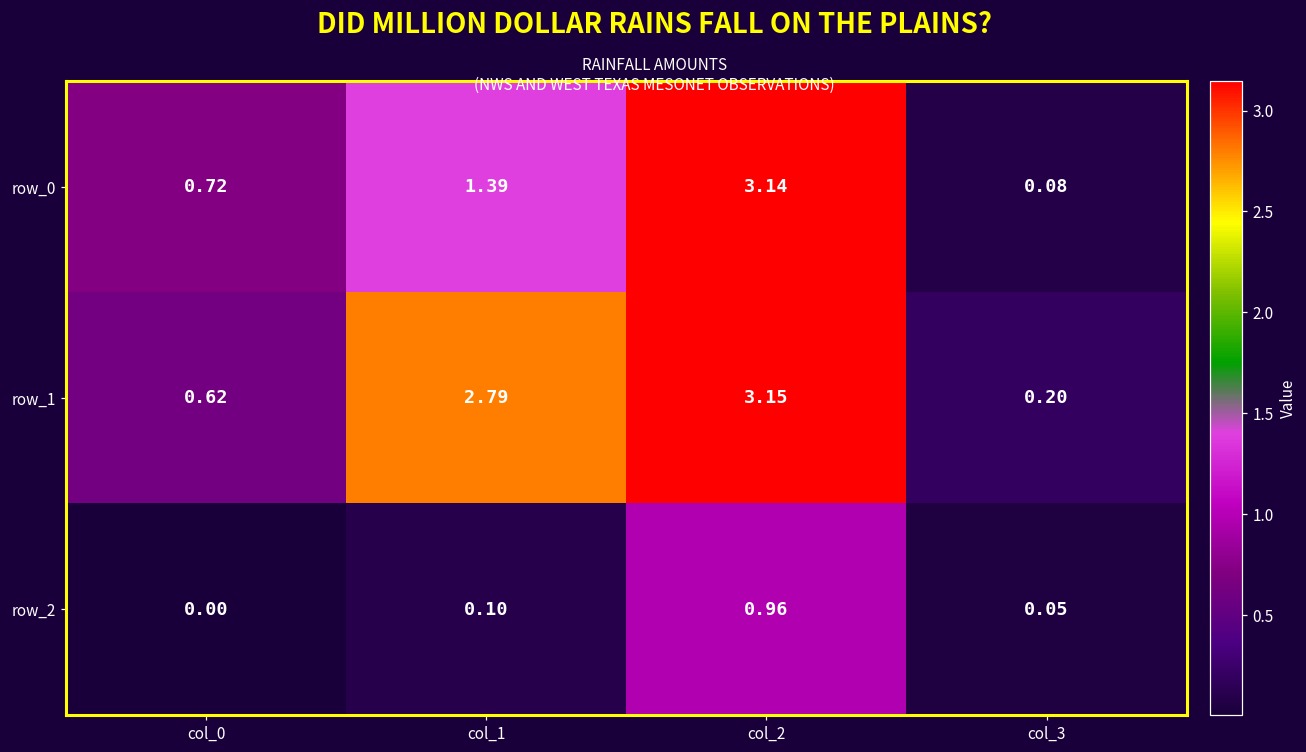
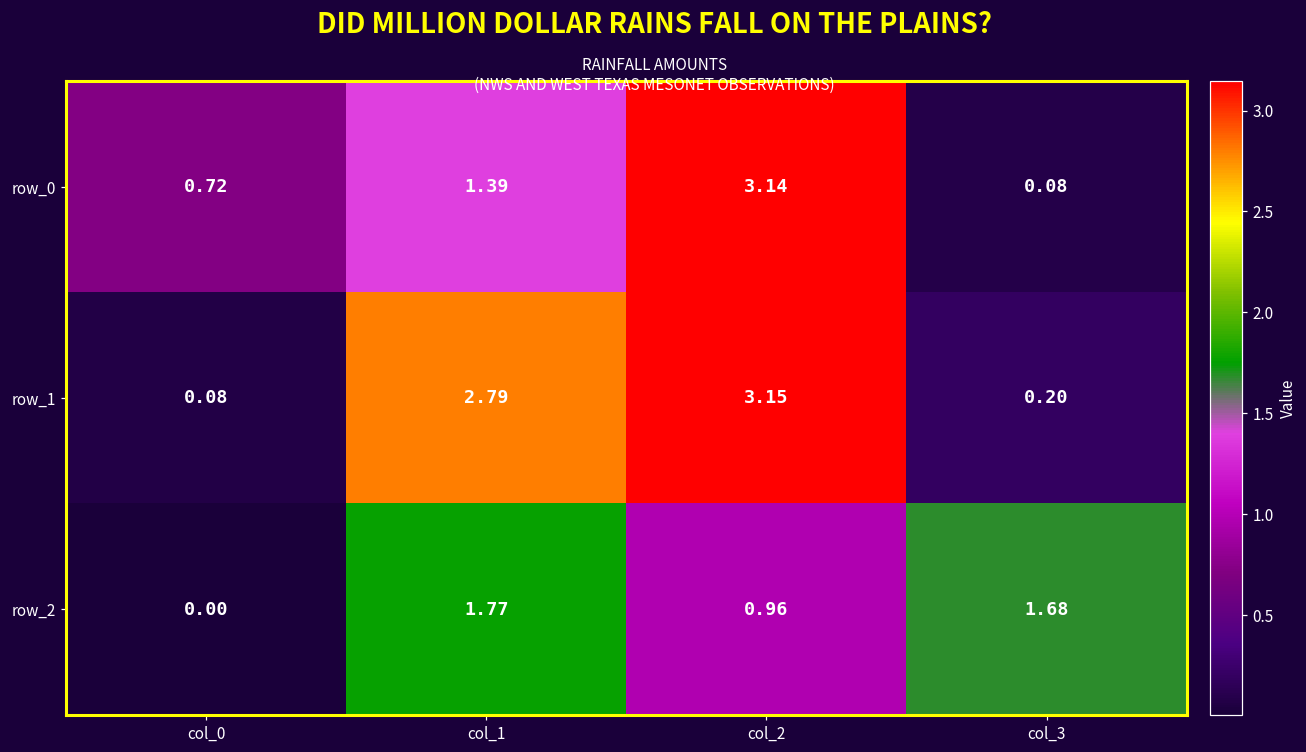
  {
    "row_0": {
      "col_0": 0.72,
      "col_1": 1.39,
      "col_2": 3.14,
      "col_3": 0.08
    },
    "row_1": {
-     "col_0": 0.62,
+     "col_0": 0.08,
      "col_1": 2.79,
      "col_2": 3.15,
      "col_3": 0.20
    },
    "row_2": {
      "col_0": 0.00,
-     "col_1": 0.10,
+     "col_1": 1.77,
      "col_2": 0.96,
-     "col_3": 0.05
+     "col_3": 1.68
    }
  }
